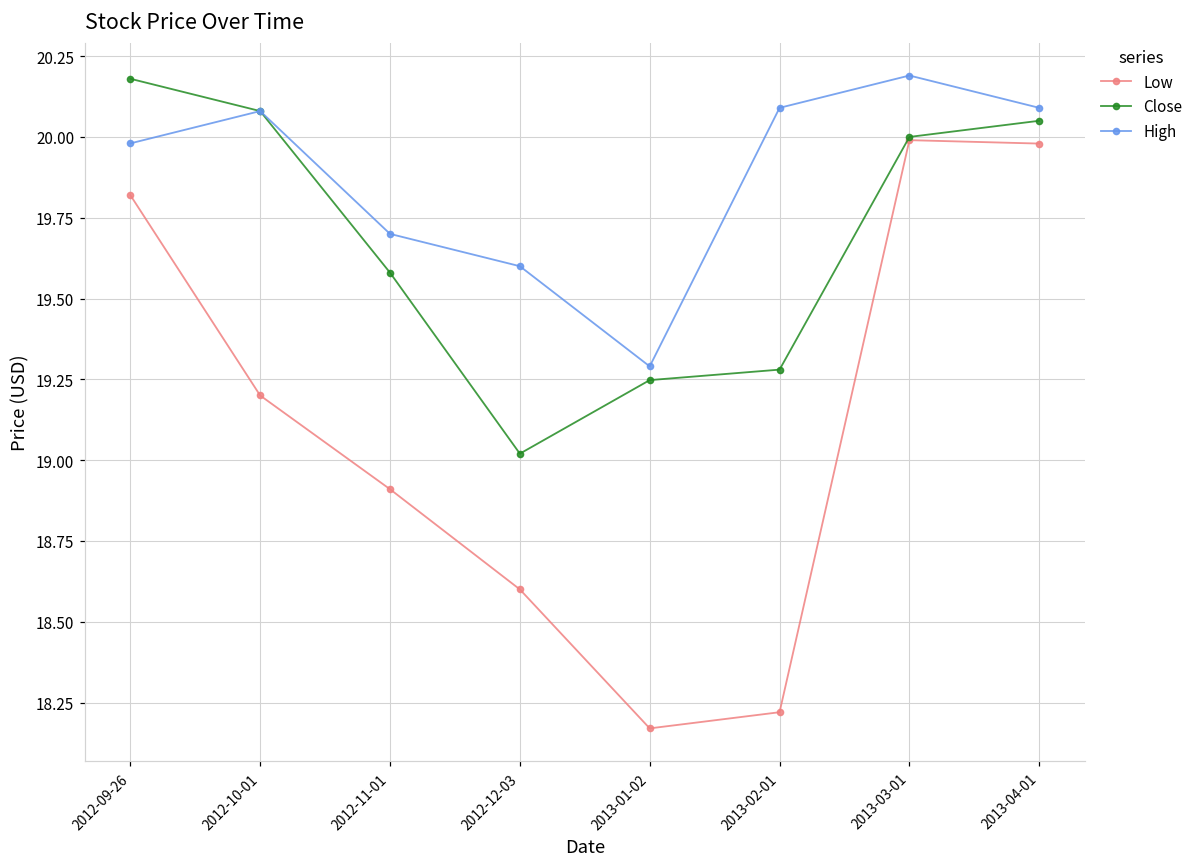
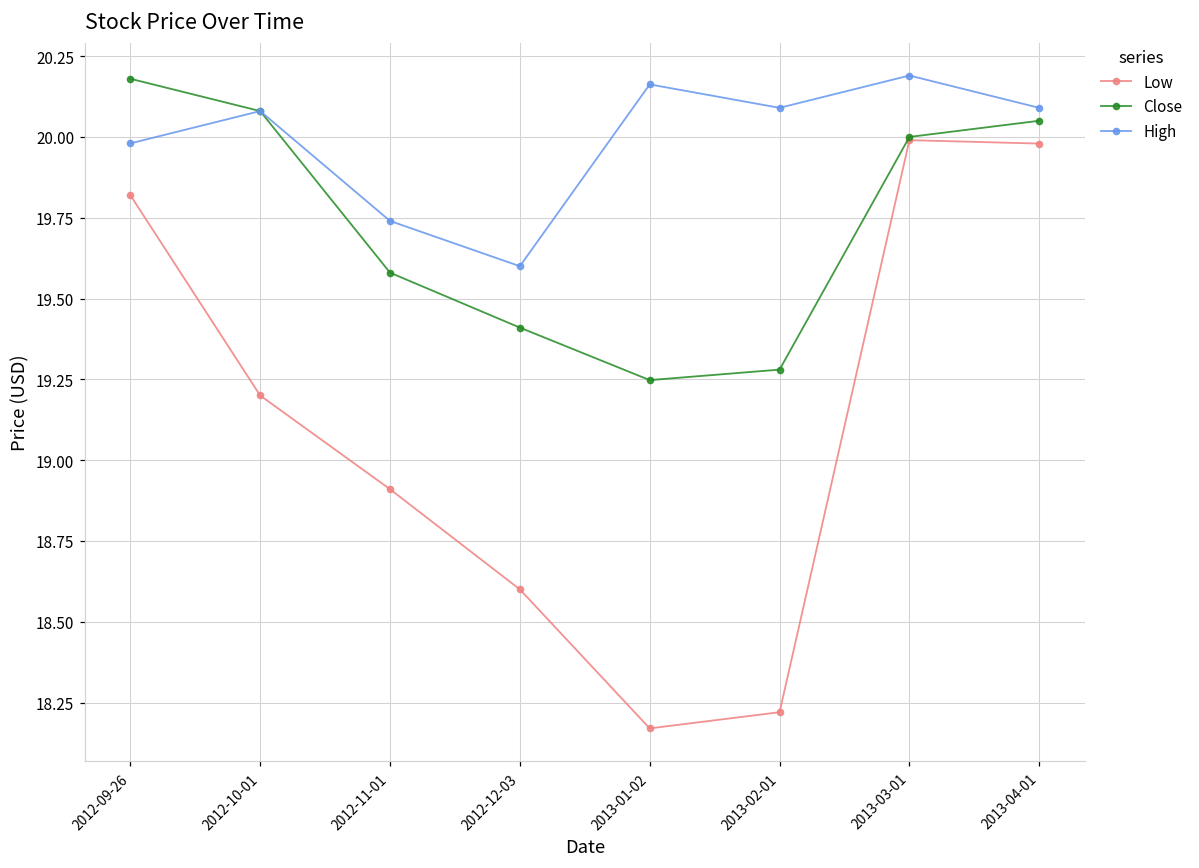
  {
    "Low": {
      "2012-09-26": 19.82,
      "2012-10-01": 19.20,
      "2012-11-01": 18.91,
      "2012-12-03": 18.60,
      "2013-01-02": 18.17,
      "2013-02-01": 18.22,
      "2013-03-01": 19.99,
      "2013-04-01": 19.98
    },
    "Close": {
      "2012-09-26": 20.18,
      "2012-11-01": 19.58,
-     "2012-12-03": 19.02,
+     "2012-12-03": 19.41,
      "2013-01-02": 19.25,
      "2013-02-01": 19.28,
      "2013-03-01": 20.00,
      "2013-04-01": 20.05
    },
    "High": {
      "2012-09-26": 19.98,
-     "2012-11-01": 19.70,
+     "2012-11-01": 19.74,
      "2012-12-03": 19.60,
-     "2013-01-02": 19.29,
+     "2013-01-02": 20.16,
      "2013-02-01": 20.09,
      "2013-03-01": 20.19,
      "2013-04-01": 20.09
    }
  }
